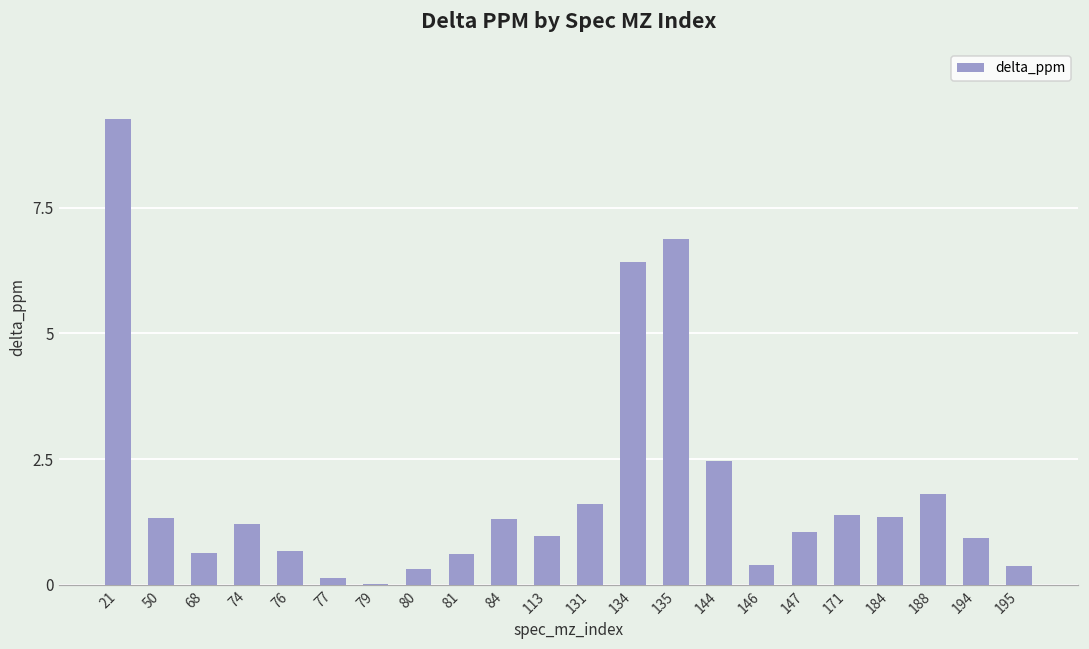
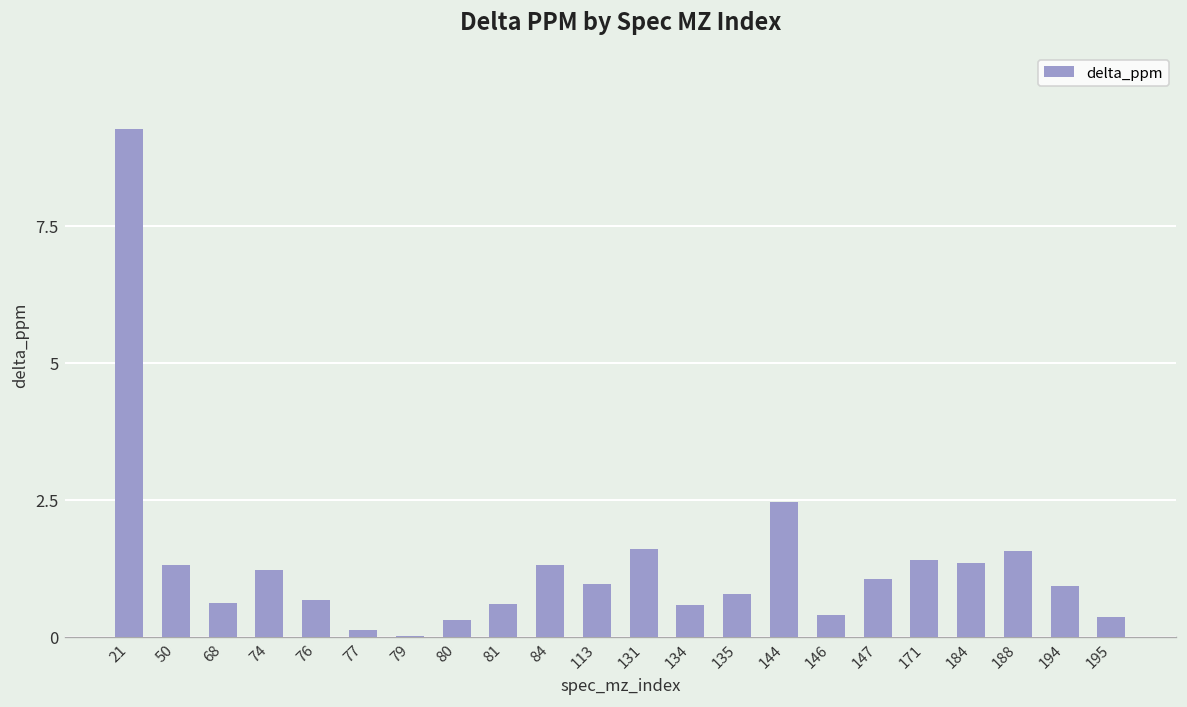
  {
    "21": 9.3,
    "50": 1.3,
    "68": 0.6,
    "74": 1.2,
    "76": 0.7,
    "77": 0.1,
    "80": 0.3,
    "81": 0.6,
    "84": 1.3,
    "113": 1.0,
    "131": 1.6,
-   "134": 6.4,
-   "135": 6.9,
+   "134": 0.6,
+   "135": 0.8,
    "144": 2.5,
    "146": 0.4,
    "147": 1.1,
    "171": 1.4,
    "184": 1.3,
-   "188": 1.8,
+   "188": 1.6,
    "194": 0.9,
    "195": 0.4
  }
